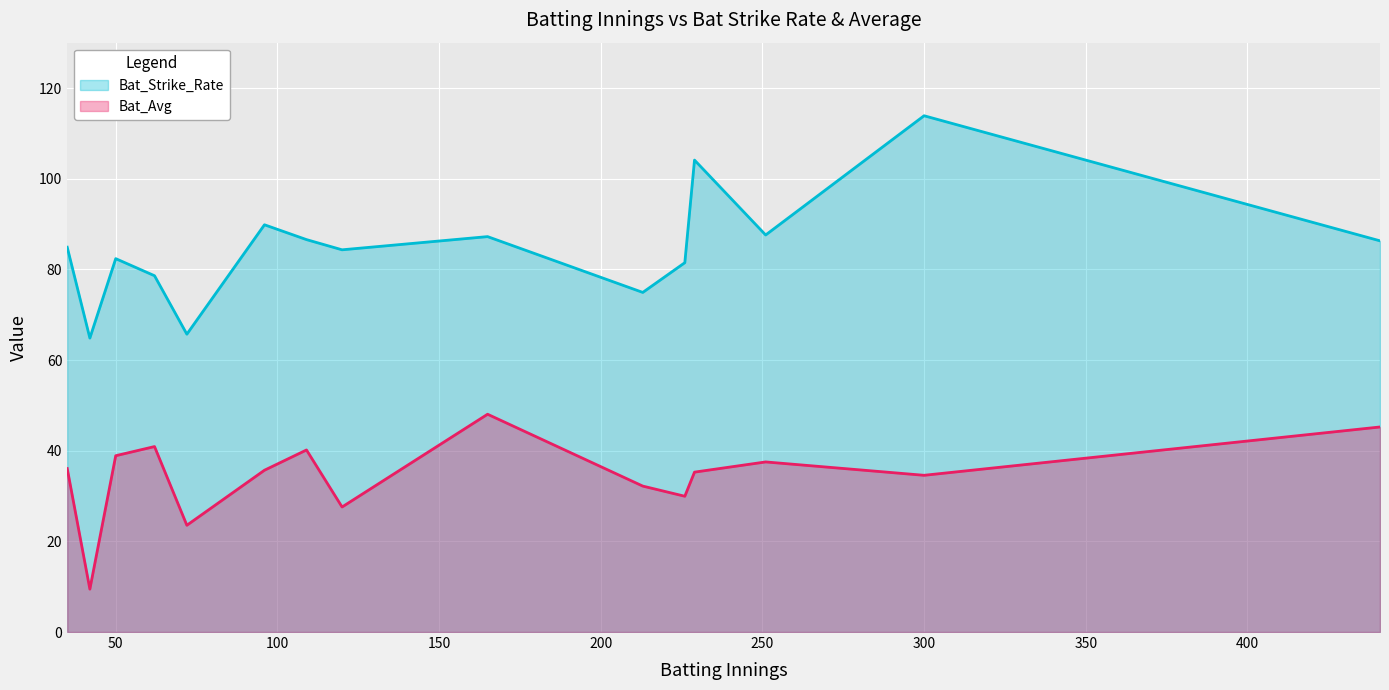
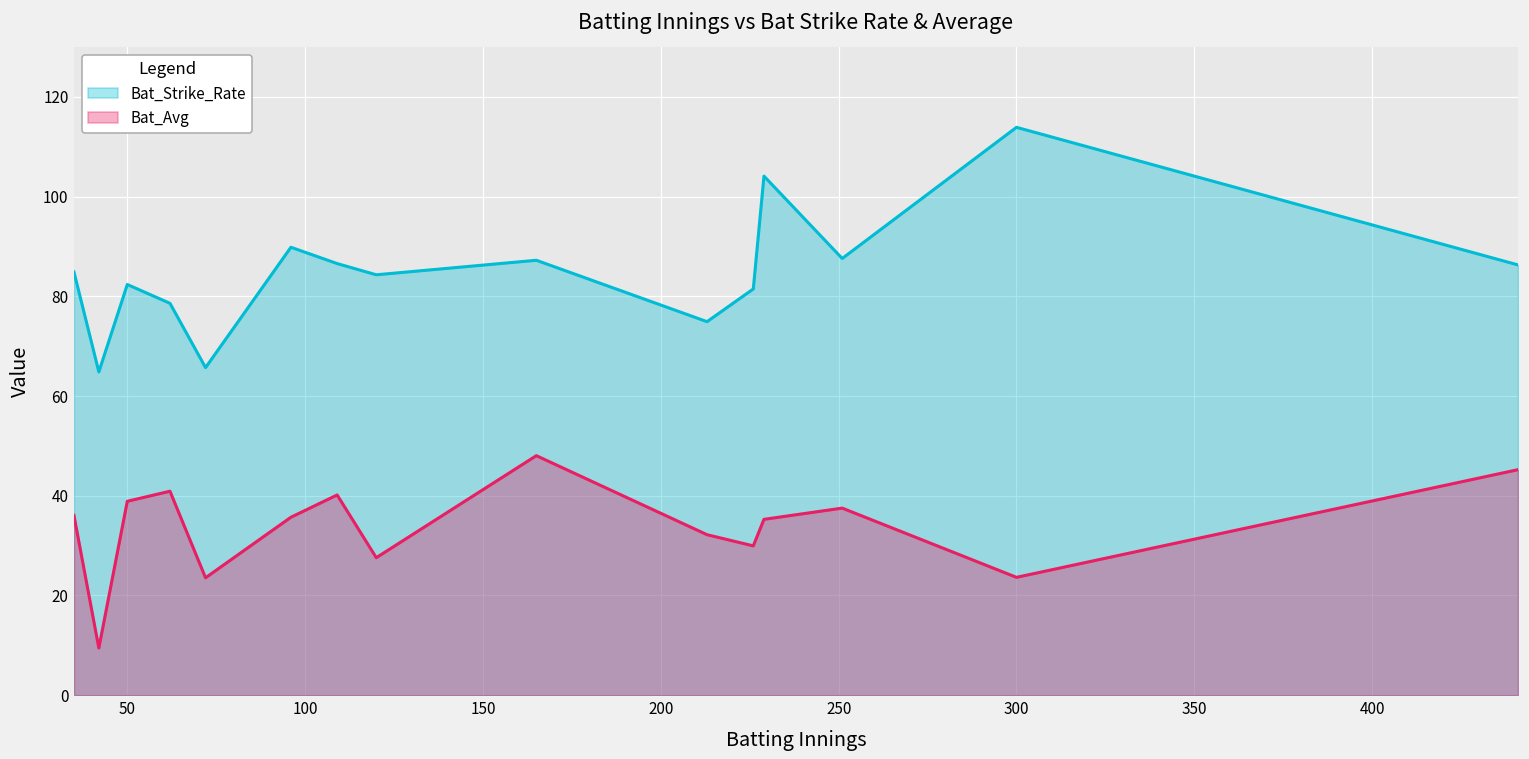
  {
    "Bat_Strike_Rate": {
      "50": 82,
      "300": 114
    },
    "Bat_Avg": {
      "50": 39,
-     "300": 35
+     "300": 24
    }
  }
